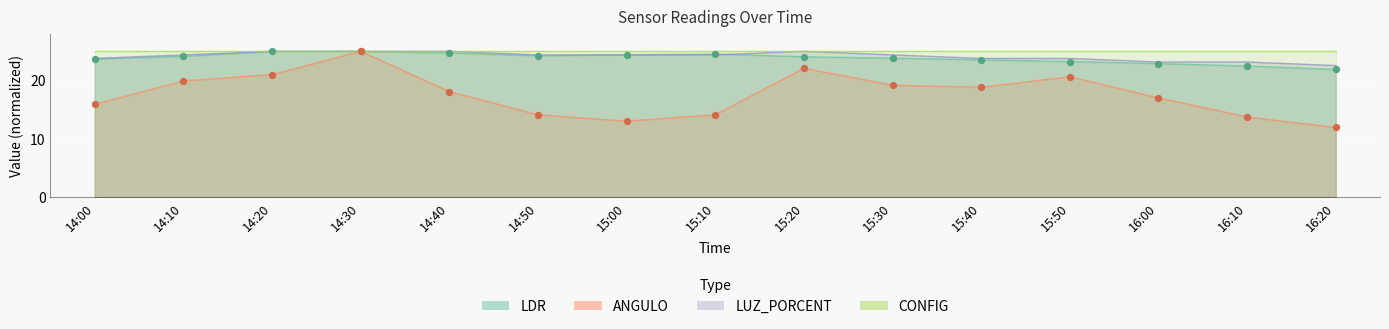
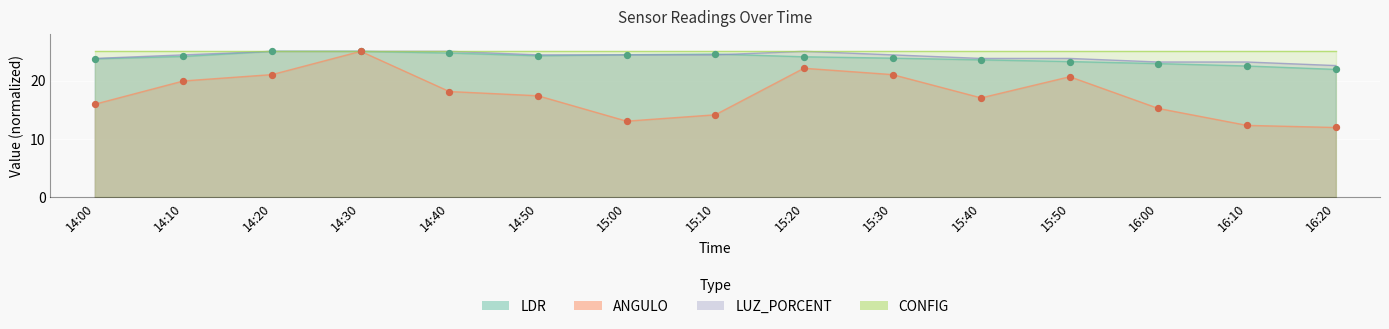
  {
    "ANGULO": {
      "14:00": 16,
      "14:10": 20,
      "14:20": 21,
      "14:40": 18,
-     "14:50": 14,
+     "14:50": 17,
      "15:00": 13,
      "15:10": 14,
      "15:20": 22,
-     "15:30": 19,
-     "15:40": 19,
+     "15:30": 21,
+     "15:40": 17,
      "15:50": 21,
-     "16:00": 17,
-     "16:10": 14,
+     "16:00": 15,
+     "16:10": 12,
      "16:20": 12
    }
  }
